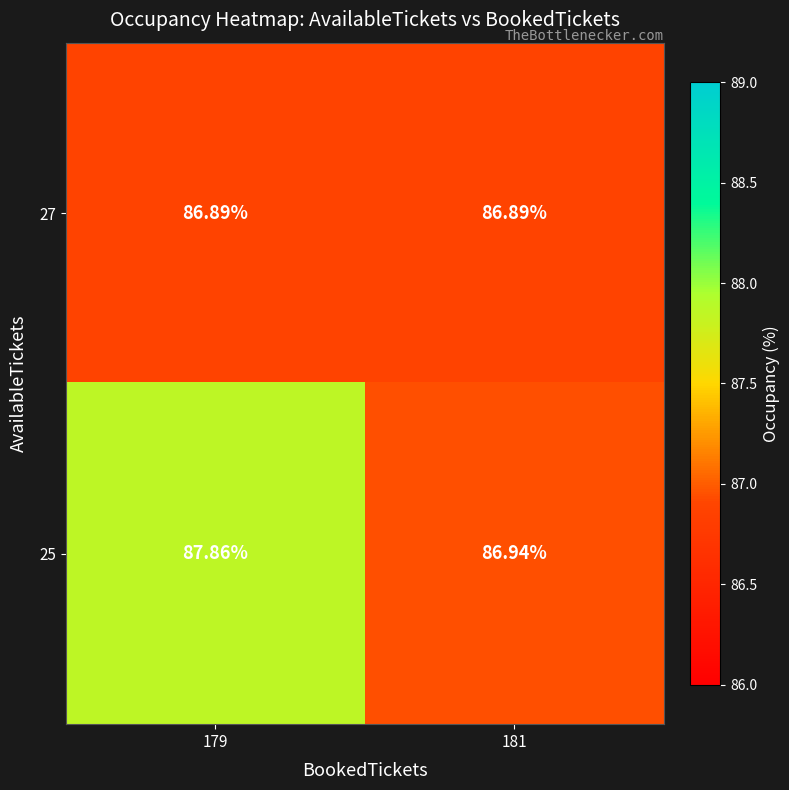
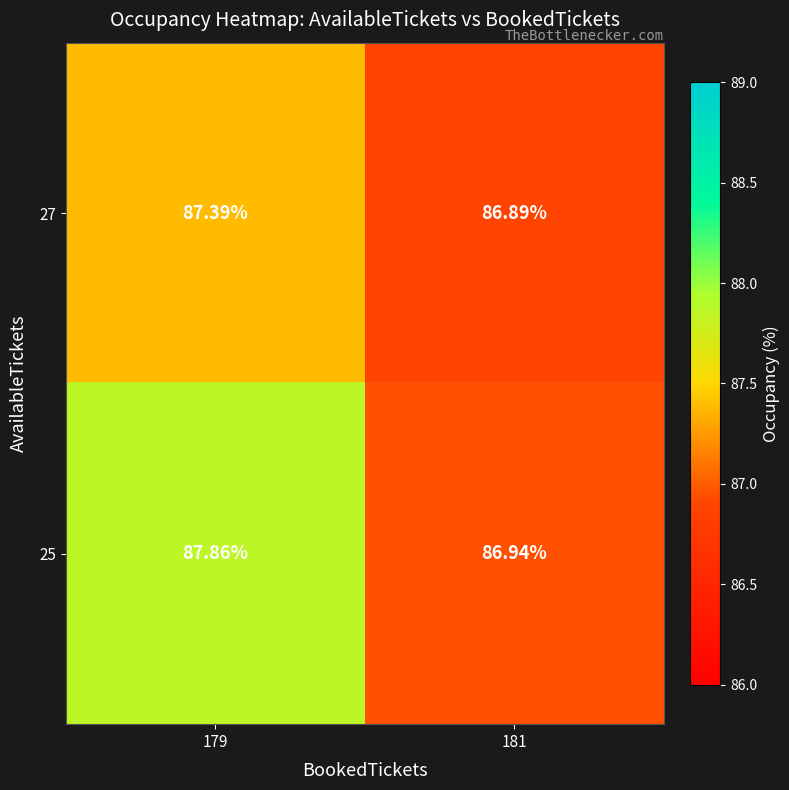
  {
    "27": {
-     "179": "86.89%",
+     "179": "87.39%",
      "181": "86.89%"
    },
    "25": {
      "179": "87.86%",
      "181": "86.94%"
    }
  }
